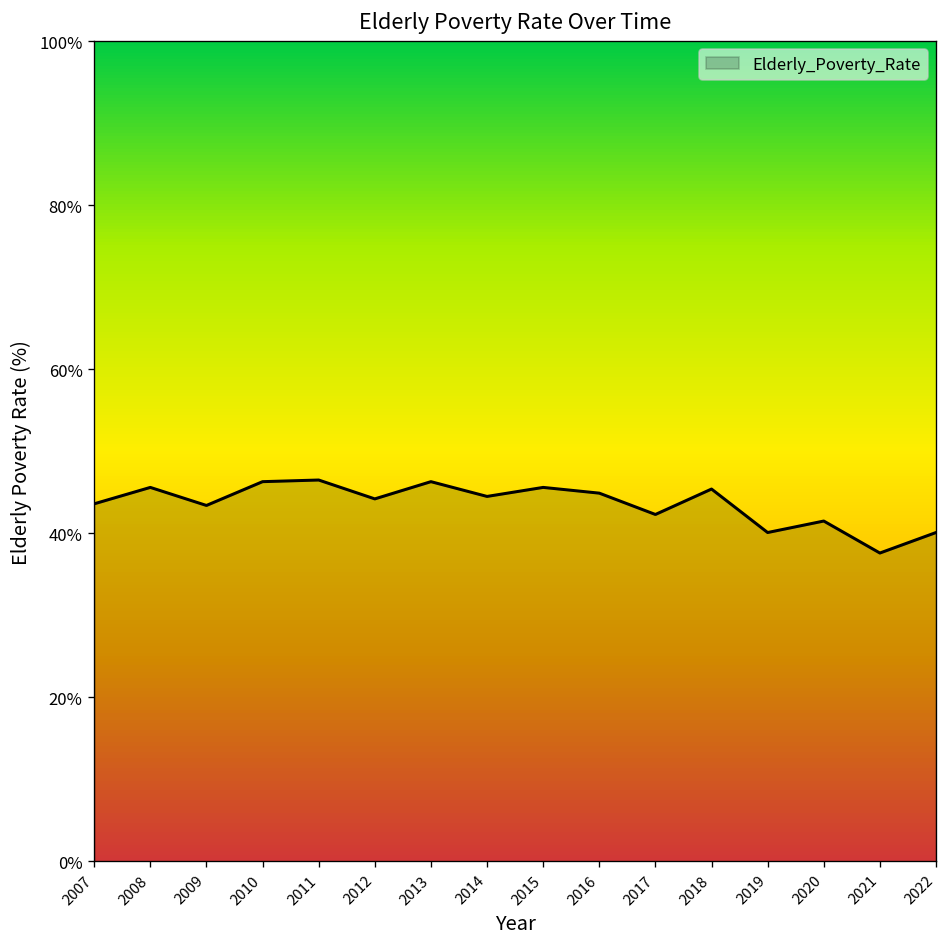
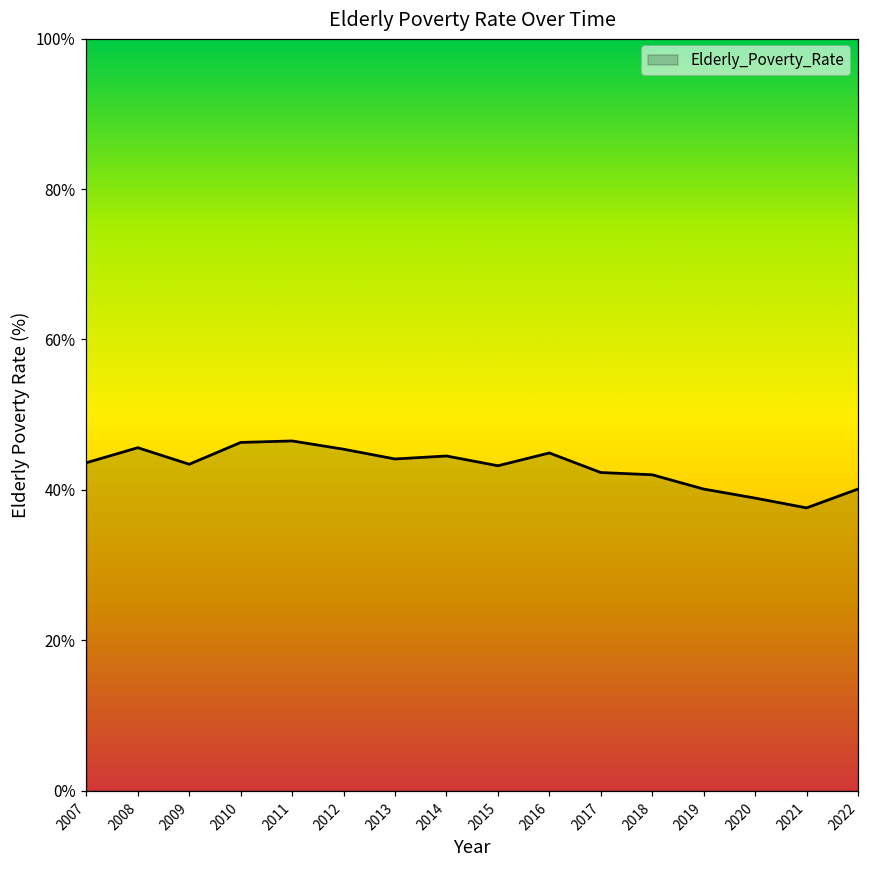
  {
    "2007": "44%",
    "2008": "46%",
    "2009": "43%",
    "2010": "46%",
    "2011": "47%",
-   "2012": "44%",
-   "2013": "46%",
+   "2012": "45%",
+   "2013": "44%",
    "2014": "45%",
-   "2015": "46%",
+   "2015": "43%",
    "2016": "45%",
    "2017": "42%",
-   "2018": "45%",
+   "2018": "42%",
    "2019": "40%",
-   "2020": "42%",
+   "2020": "39%",
    "2021": "38%",
    "2022": "40%"
  }
